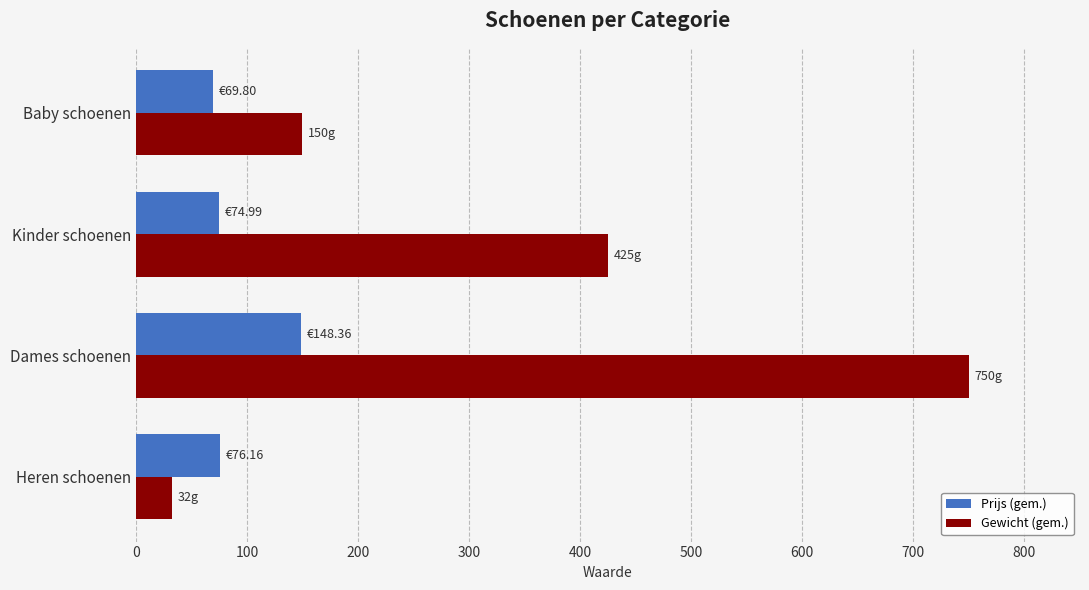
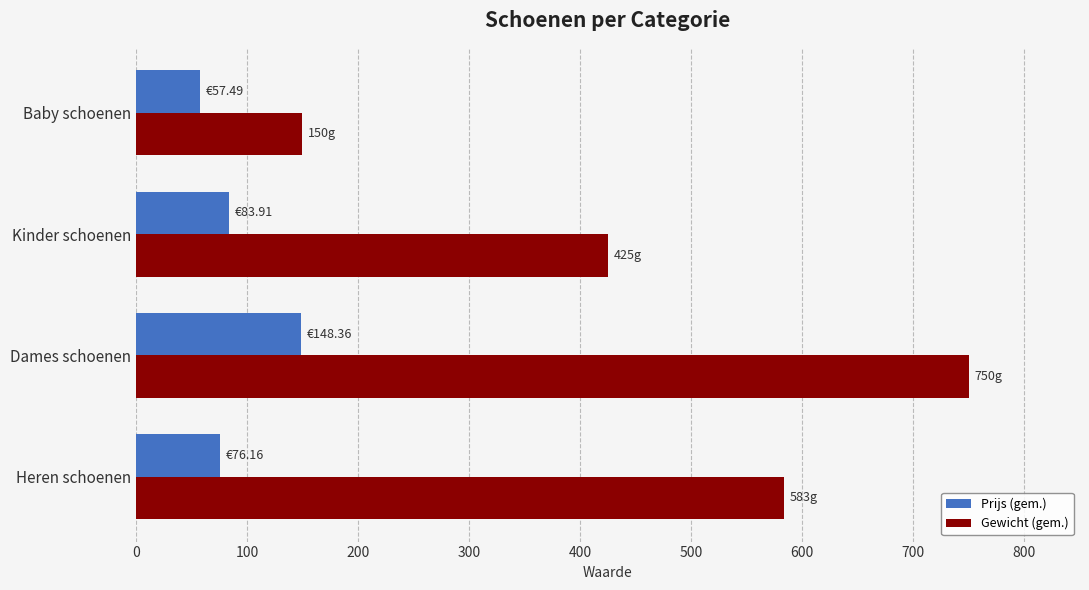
  {
    "Prijs (gem.)": {
-     "Baby schoenen": "€69.80",
-     "Kinder schoenen": "€74.99",
+     "Baby schoenen": "€57.49",
+     "Kinder schoenen": "€83.91",
      "Dames schoenen": "€148.36",
      "Heren schoenen": "€76.16"
    },
    "Gewicht (gem.)": {
      "Baby schoenen": "150g",
      "Kinder schoenen": "425g",
      "Dames schoenen": "750g",
-     "Heren schoenen": "32g"
+     "Heren schoenen": "583g"
    }
  }
